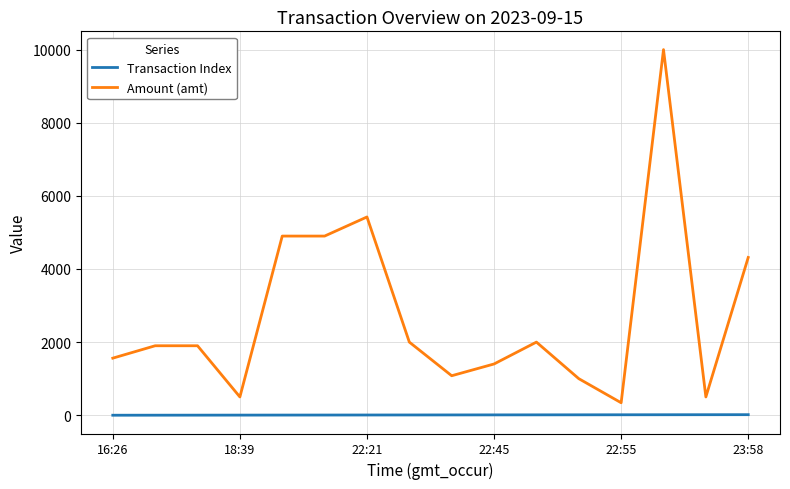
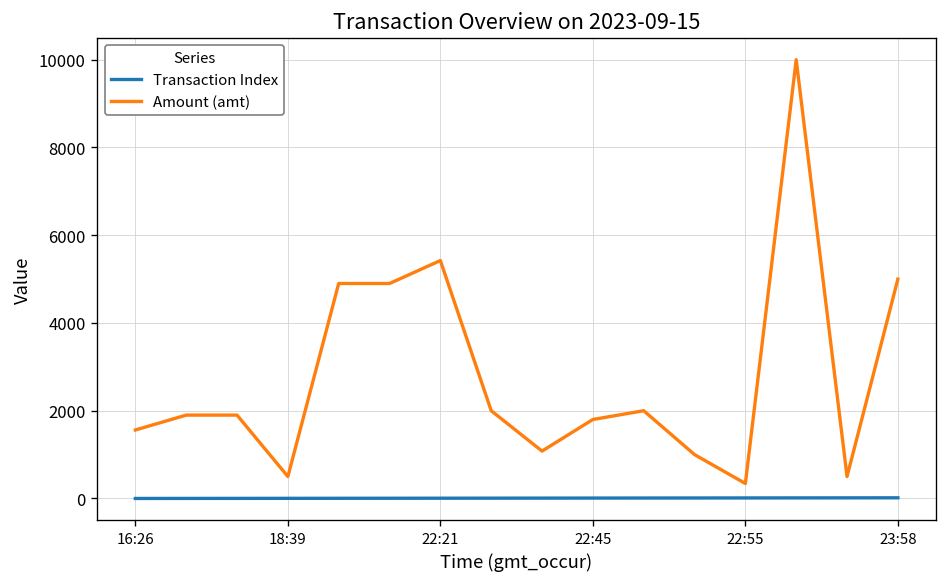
  {
    "Transaction Index": {
      "16:26": 0,
      "18:39": 0,
      "22:21": 0,
      "22:45": 0,
      "22:55": 0,
      "23:58": 0
    },
    "Amount (amt)": {
      "16:26": 1600,
      "18:39": 500,
      "22:21": 5400,
-     "22:45": 1400,
+     "22:45": 1800,
      "22:55": 300,
-     "23:58": 4300
+     "23:58": 5000
    }
  }
